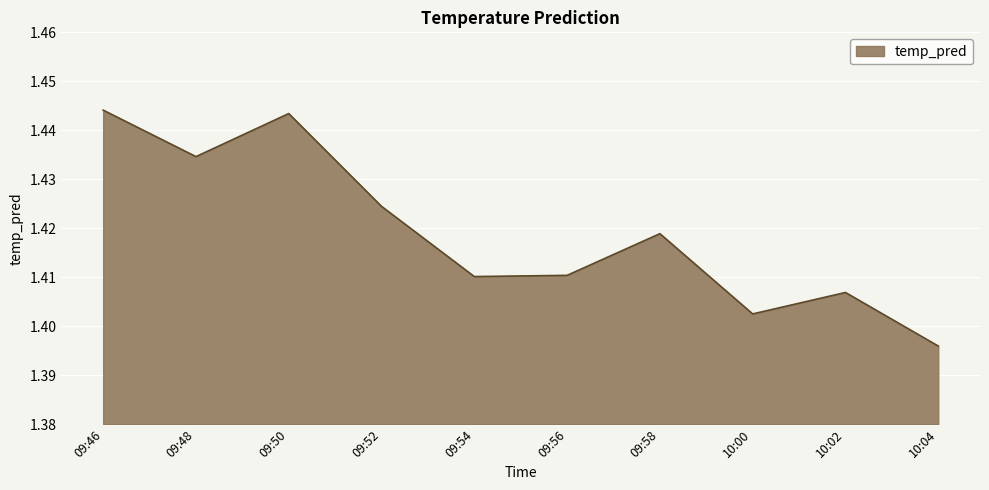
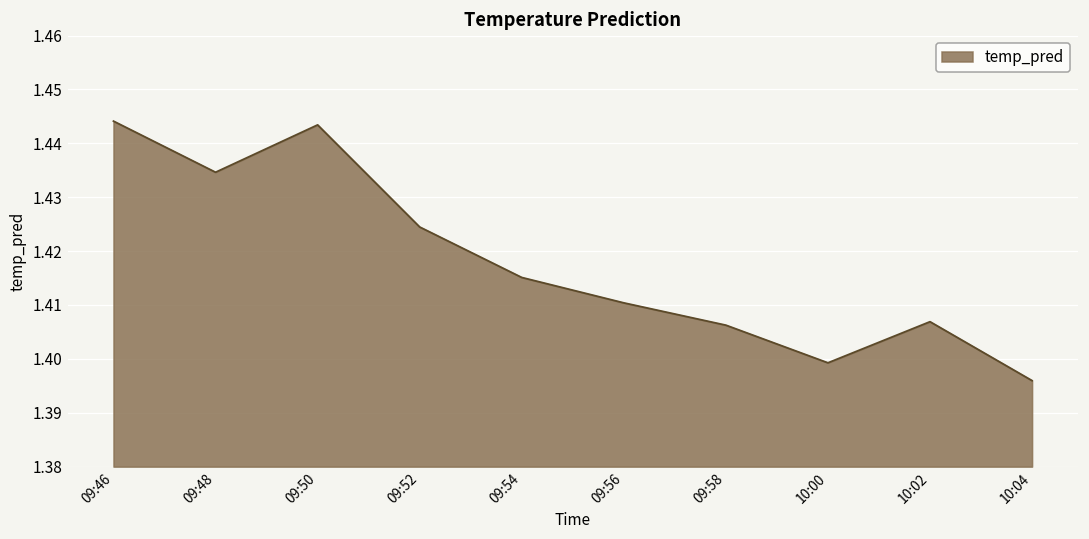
  {
    "09:46": 1.444,
    "09:48": 1.435,
    "09:50": 1.443,
    "09:52": 1.424,
-   "09:54": 1.410,
+   "09:54": 1.415,
    "09:56": 1.410,
-   "09:58": 1.419,
-   "10:00": 1.403,
+   "09:58": 1.406,
+   "10:00": 1.399,
    "10:02": 1.407,
    "10:04": 1.396
  }
